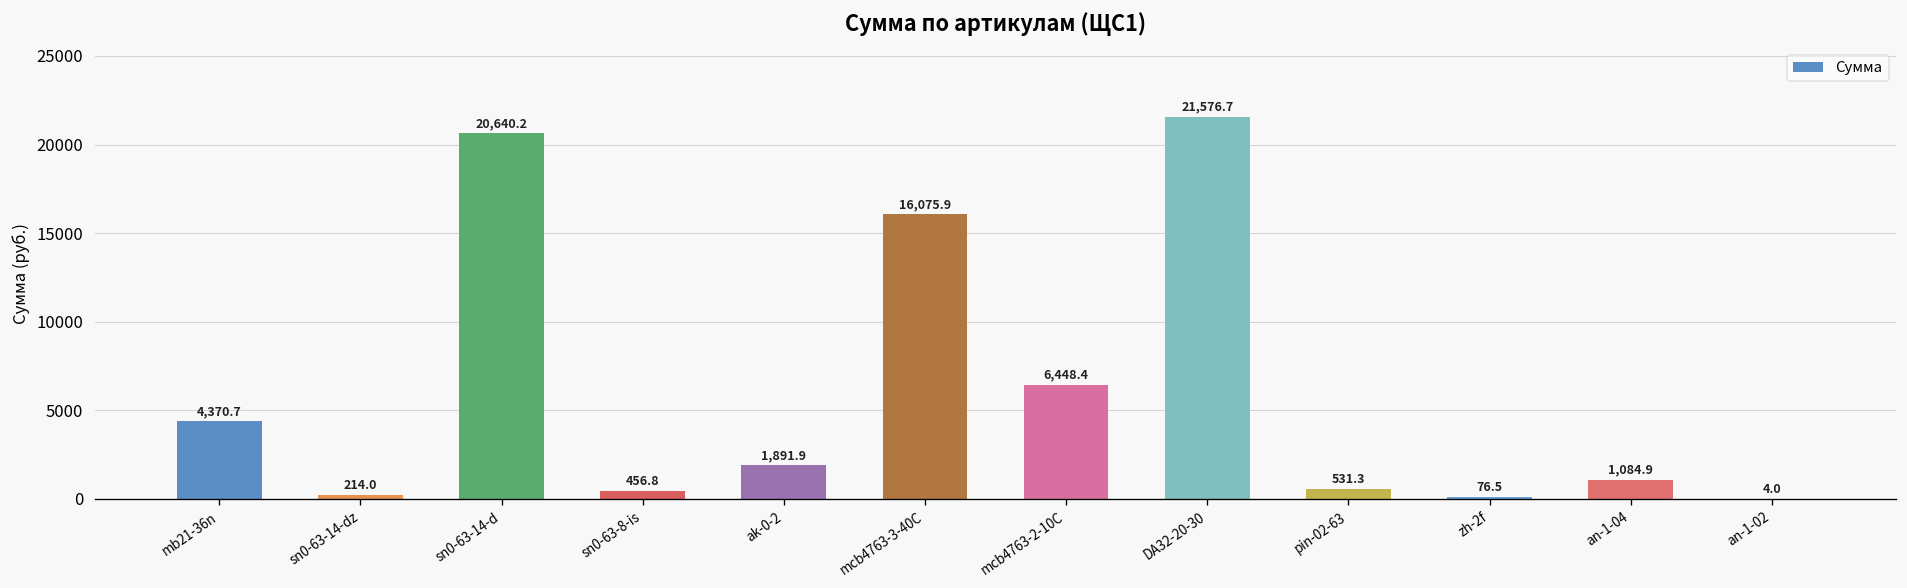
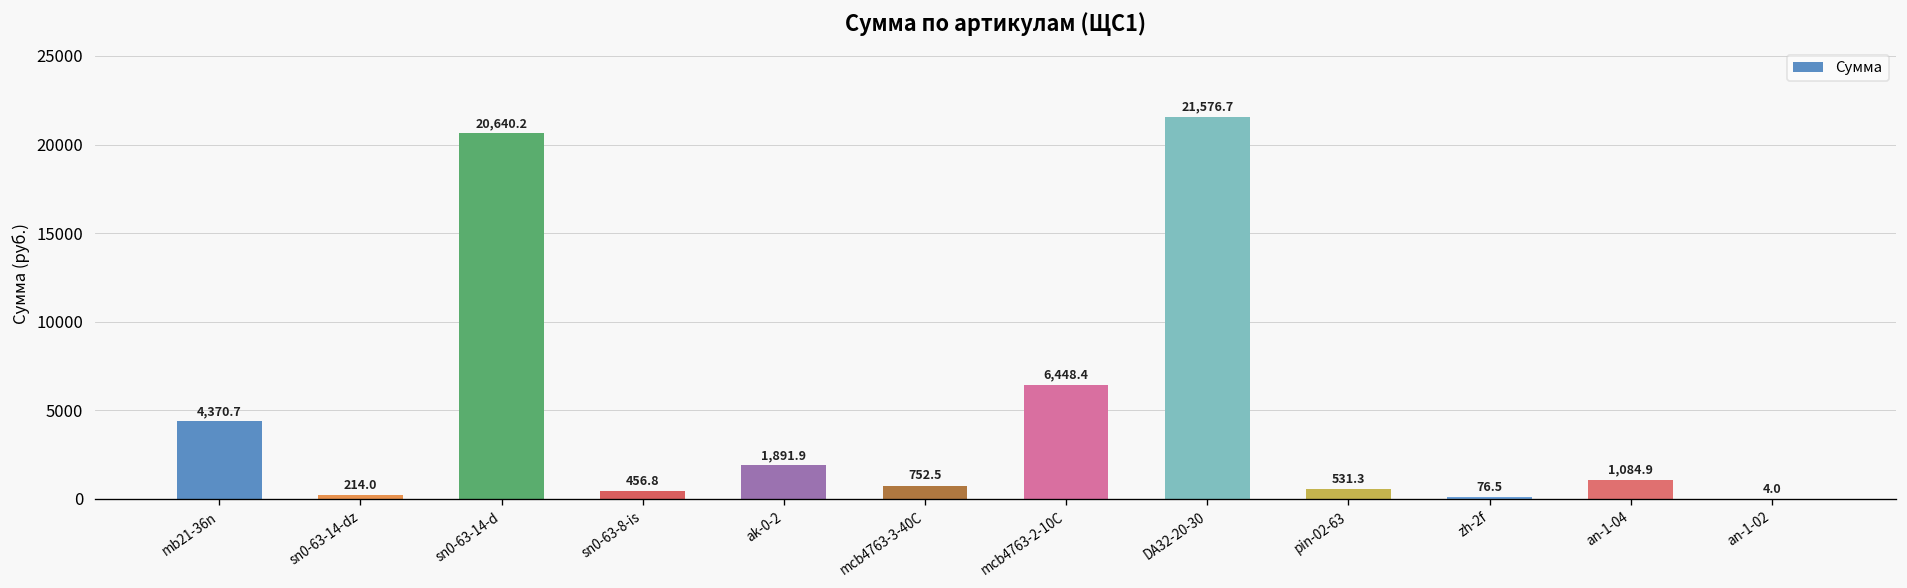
  {
    "mb21-36n": "4,370.7",
    "sn0-63-14-dz": "214.0",
    "sn0-63-14-d": "20,640.2",
    "sn0-63-8-is": "456.8",
    "ak-0-2": "1,891.9",
-   "mcb4763-3-40C": "16,075.9",
+   "mcb4763-3-40C": "752.5",
    "mcb4763-2-10C": "6,448.4",
    "DA32-20-30": "21,576.7",
    "pin-02-63": "531.3",
    "zh-2f": "76.5",
    "an-1-04": "1,084.9",
    "an-1-02": "4.0"
  }
